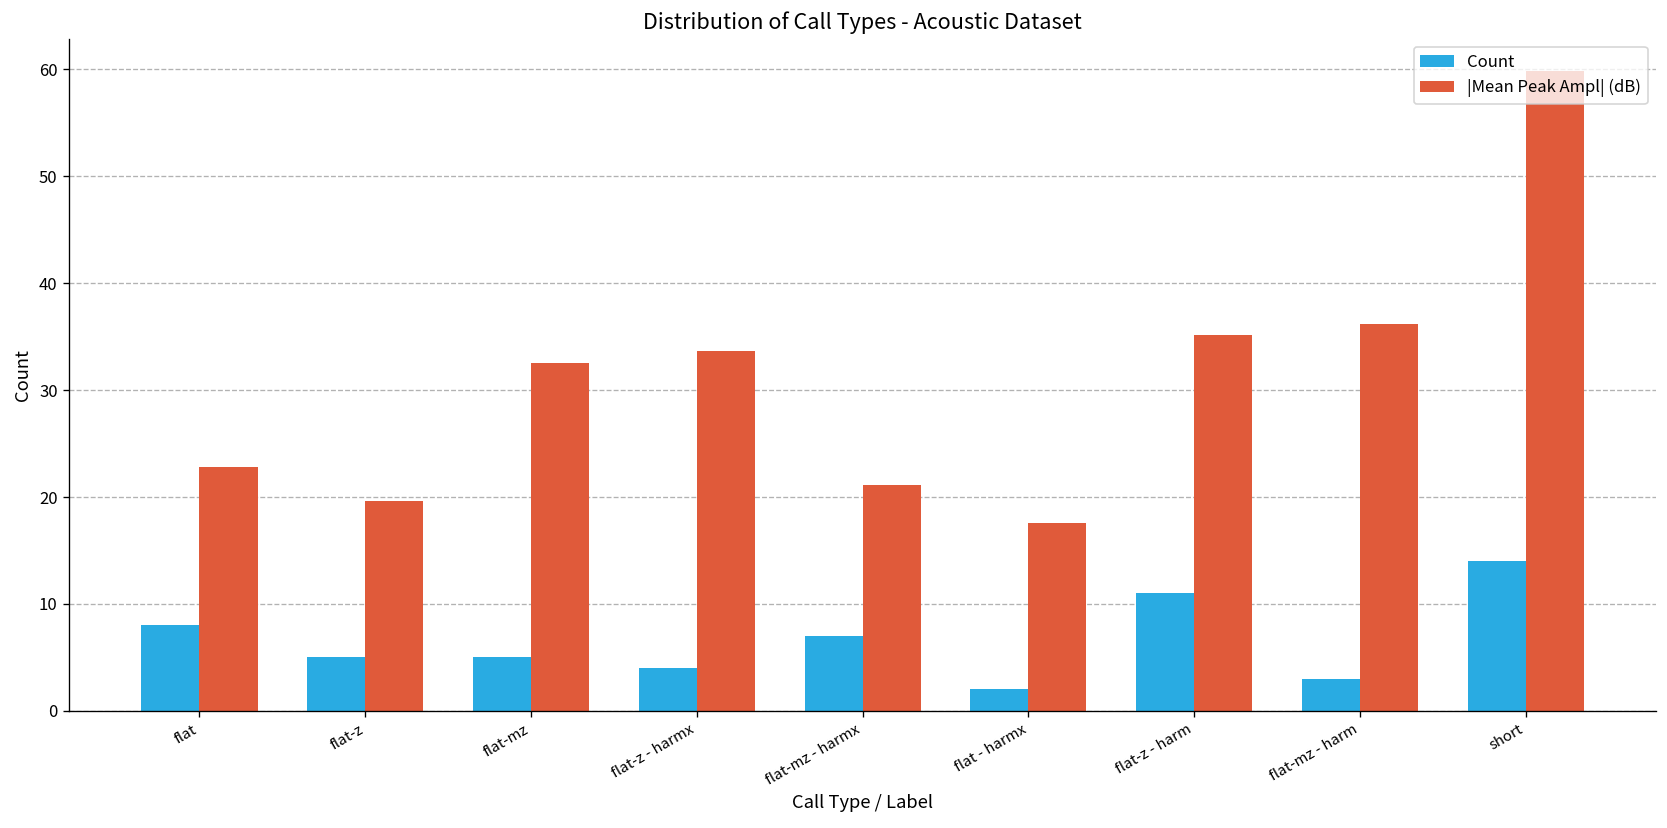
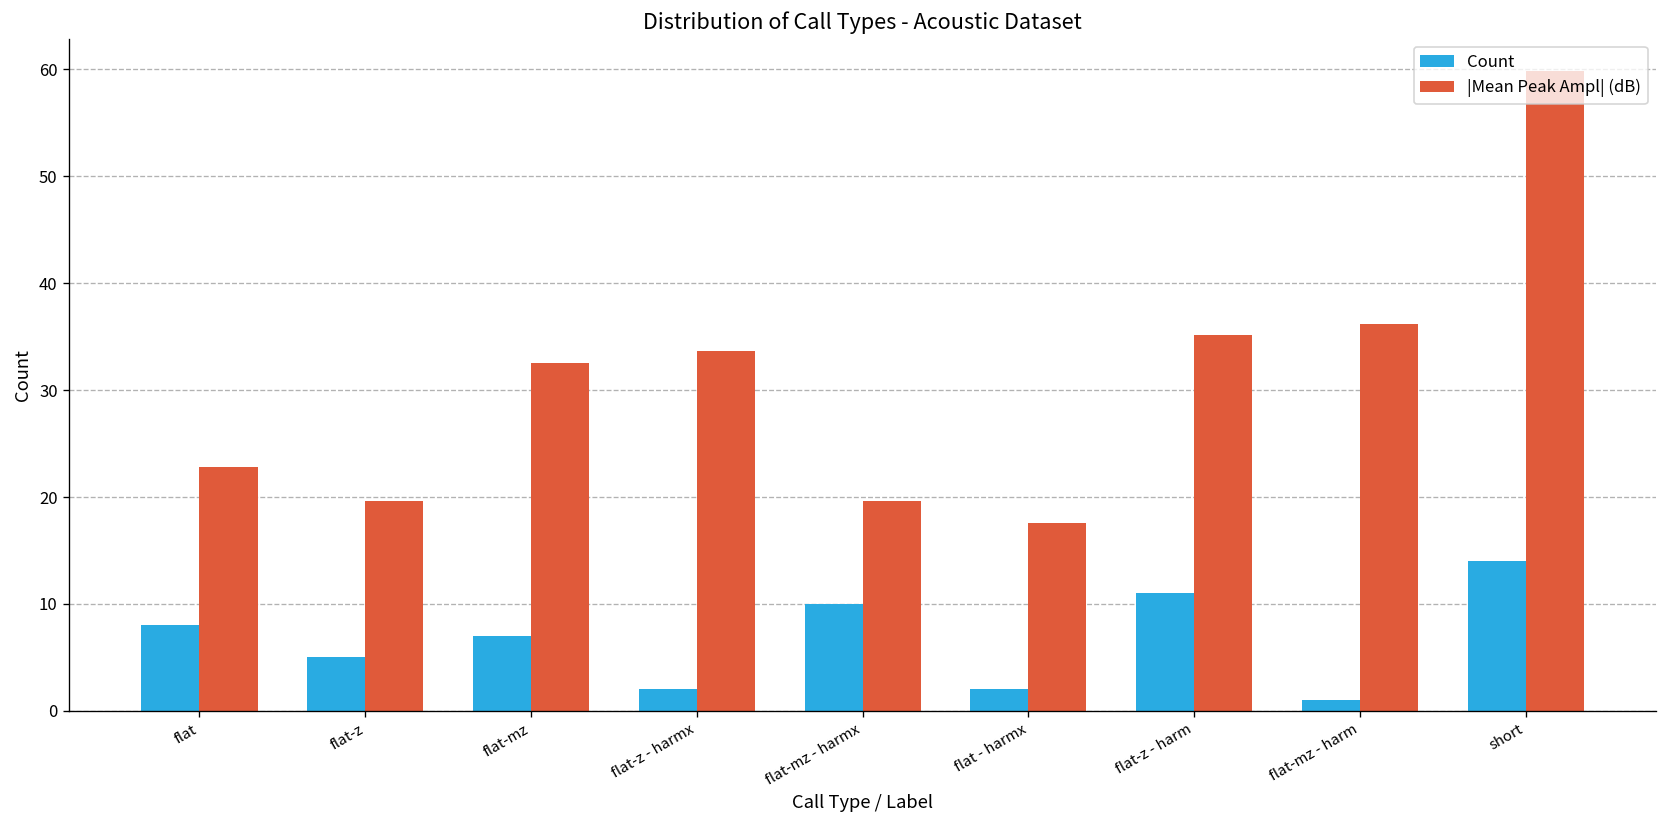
  {
    "Count": {
      "flat": 8,
      "flat-z": 5,
-     "flat-mz": 5,
-     "flat-z - harmx": 4,
-     "flat-mz - harmx": 7,
+     "flat-mz": 7,
+     "flat-z - harmx": 2,
+     "flat-mz - harmx": 10,
      "flat - harmx": 2,
      "flat-z - harm": 11,
-     "flat-mz - harm": 3,
+     "flat-mz - harm": 1,
      "short": 14
    },
    "|Mean Peak Ampl| (dB)": {
      "flat": 23,
      "flat-z": 20,
      "flat-mz": 33,
      "flat-z - harmx": 34,
-     "flat-mz - harmx": 21,
+     "flat-mz - harmx": 20,
      "flat - harmx": 18,
      "flat-z - harm": 35,
      "flat-mz - harm": 36
    }
  }
